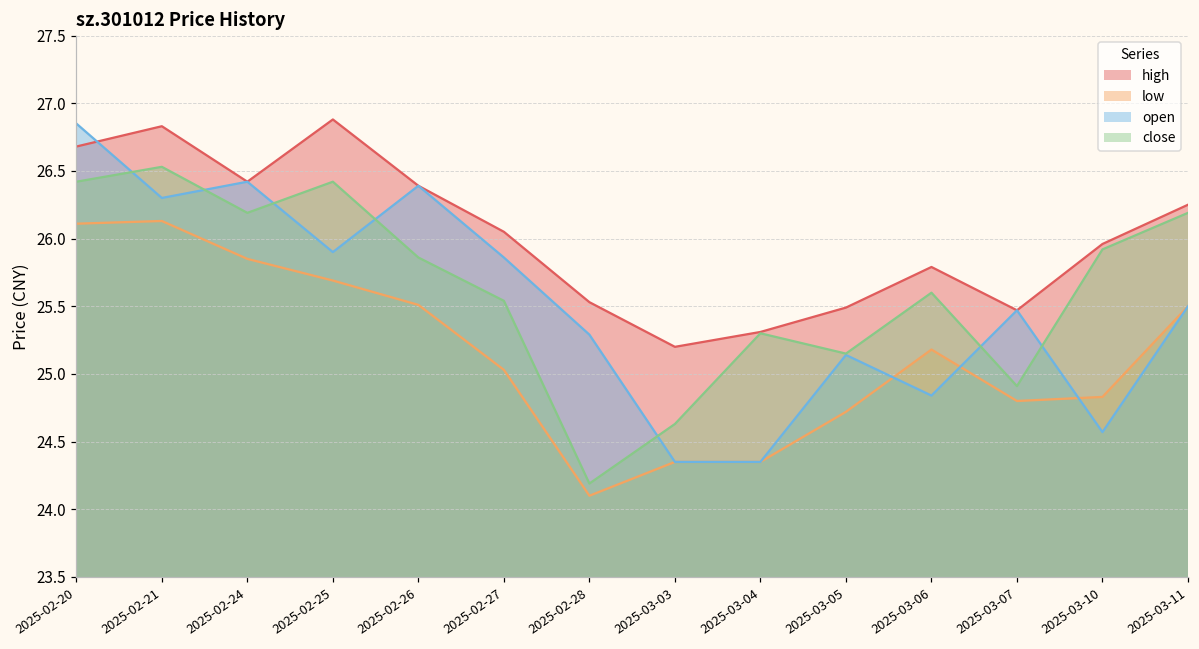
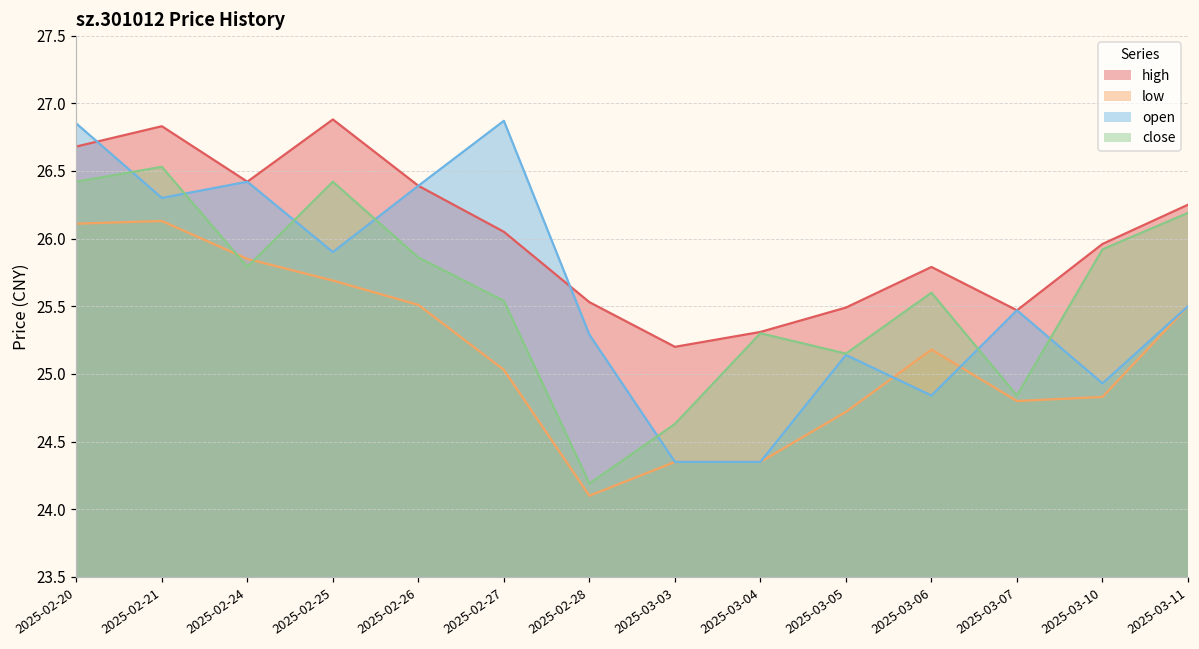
  {
    "open": {
      "2025-02-20": 26.85,
      "2025-02-21": 26.30,
      "2025-02-25": 25.90,
-     "2025-02-27": 25.86,
+     "2025-02-27": 26.87,
      "2025-02-28": 25.29,
      "2025-03-06": 24.84,
-     "2025-03-10": 24.57
+     "2025-03-10": 24.93
    },
    "close": {
      "2025-02-20": 26.42,
      "2025-02-21": 26.53,
-     "2025-02-24": 26.19,
+     "2025-02-24": 25.79,
      "2025-02-25": 26.42,
      "2025-02-26": 25.86,
      "2025-02-27": 25.54,
      "2025-02-28": 24.19,
      "2025-03-03": 24.63,
      "2025-03-06": 25.60,
-     "2025-03-07": 24.91,
+     "2025-03-07": 24.84,
      "2025-03-10": 25.92,
      "2025-03-11": 26.19
    }
  }
